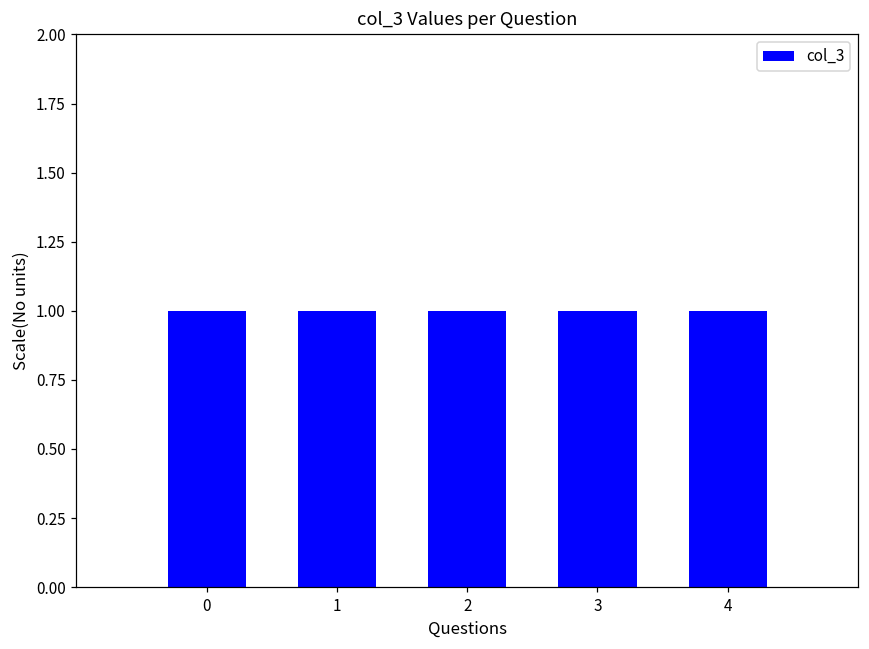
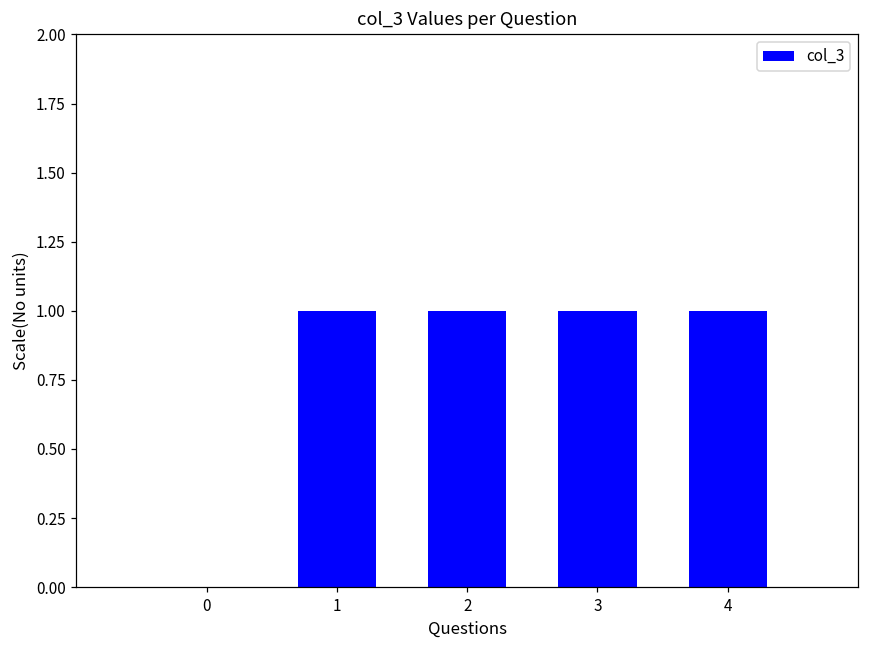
  {
-   "0": 1,
+   "0": 0,
    "1": 1,
    "2": 1,
    "3": 1,
    "4": 1
  }
